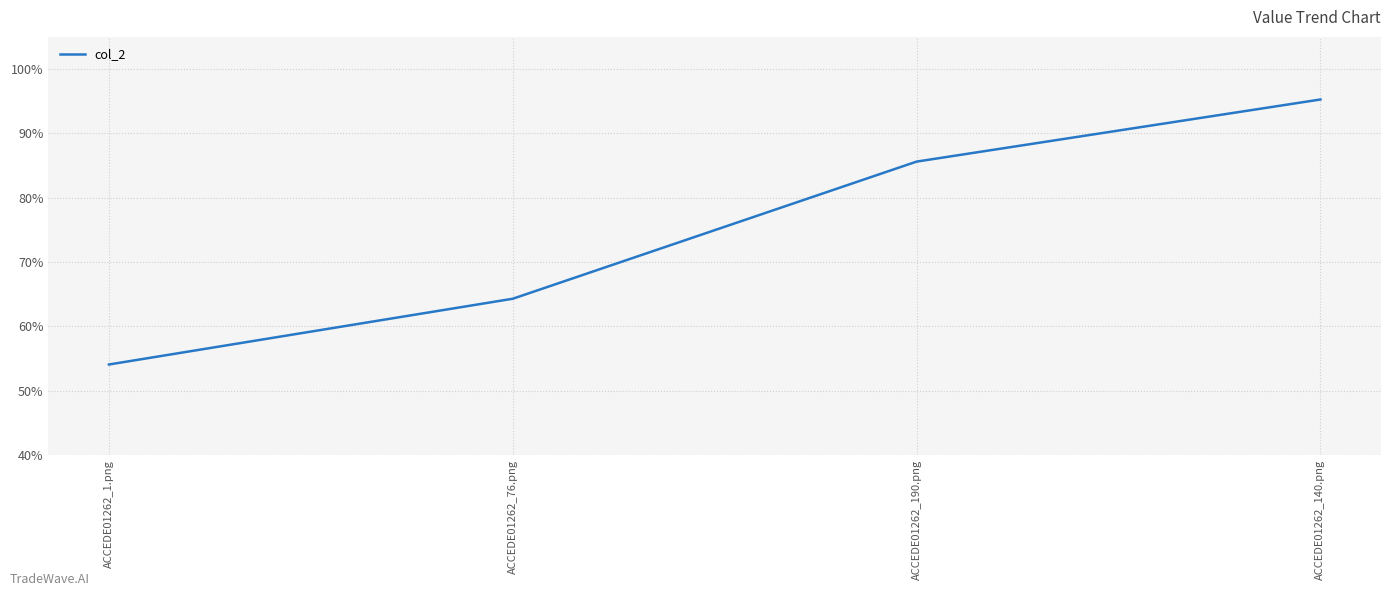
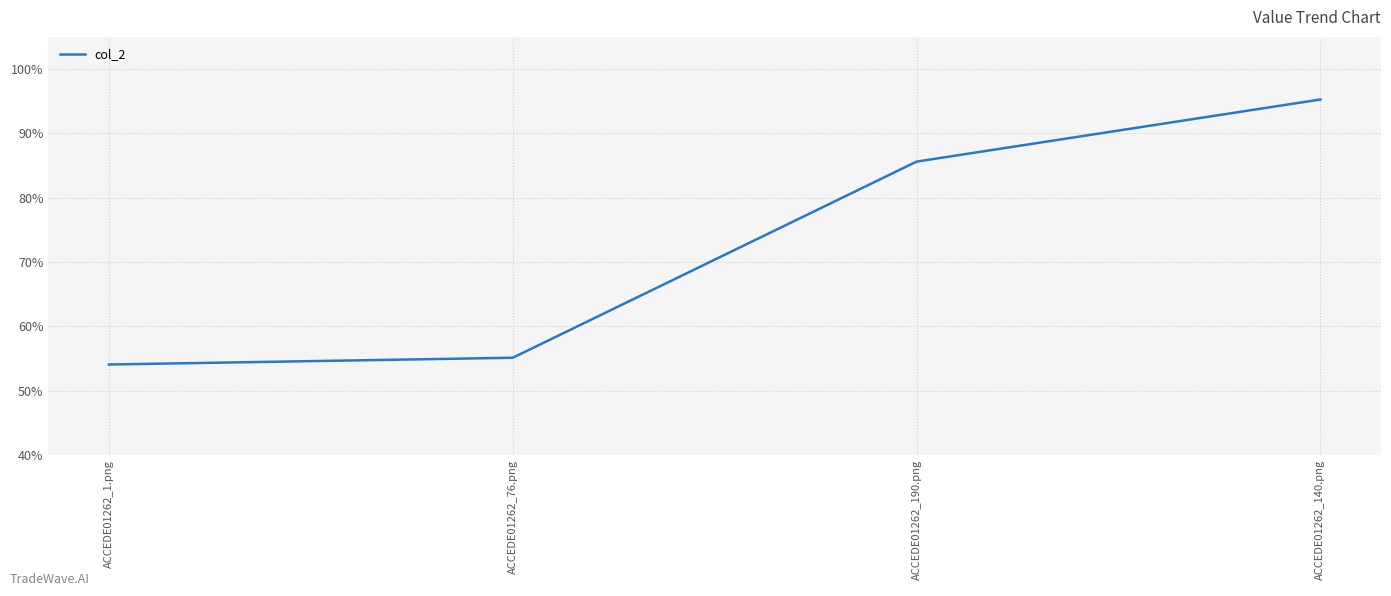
  {
    "ACCEDE01262_1.png": "54%",
-   "ACCEDE01262_76.png": "64%",
+   "ACCEDE01262_76.png": "55%",
    "ACCEDE01262_190.png": "86%",
    "ACCEDE01262_140.png": "95%"
  }
